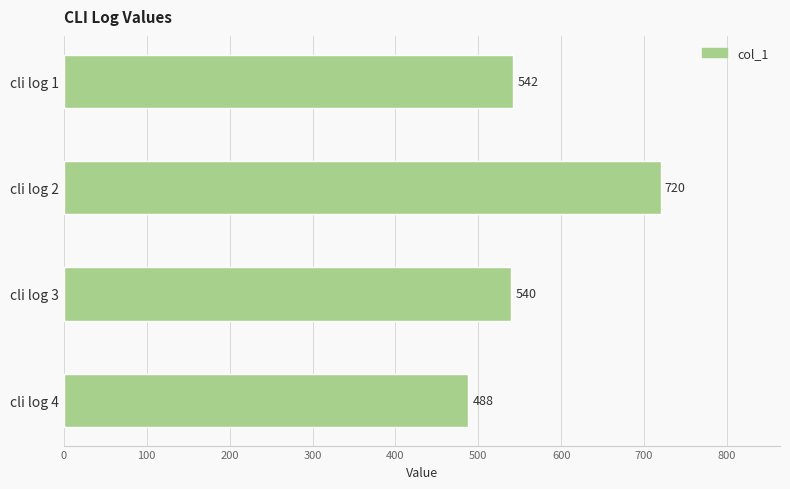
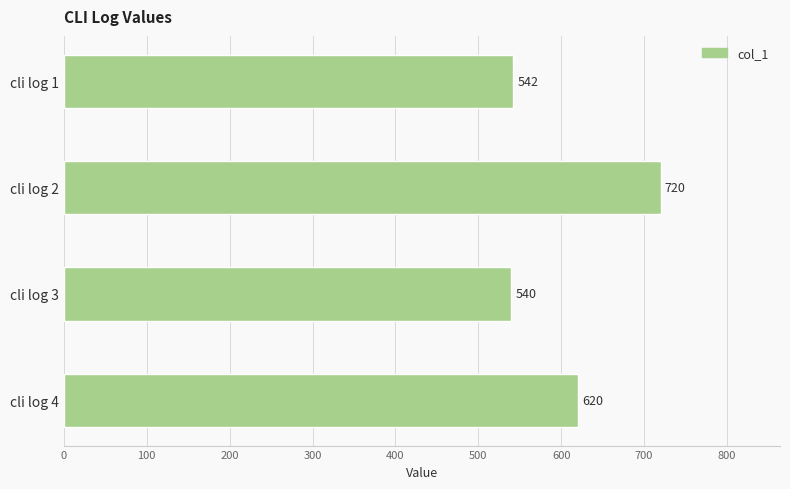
  {
    "cli log 1": 542,
    "cli log 2": 720,
    "cli log 3": 540,
-   "cli log 4": 488
+   "cli log 4": 620
  }
